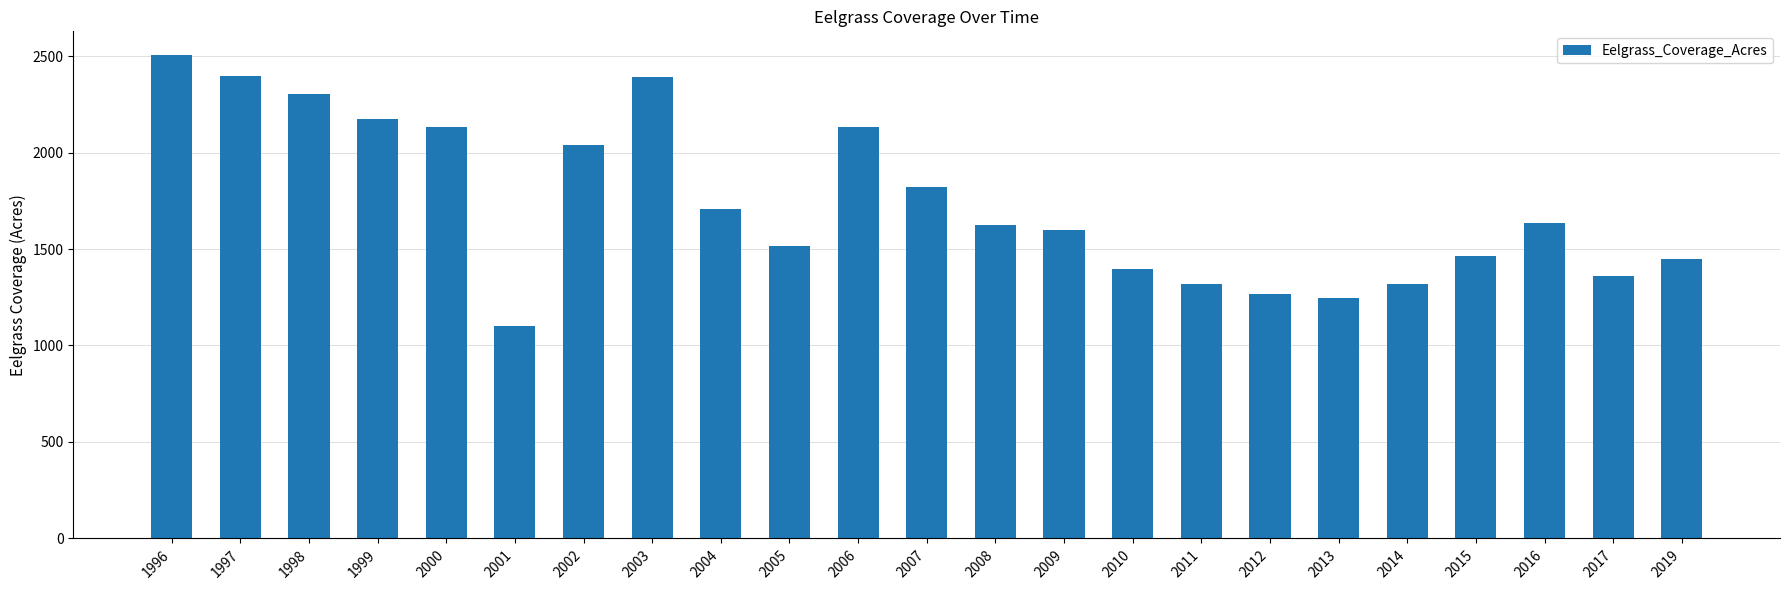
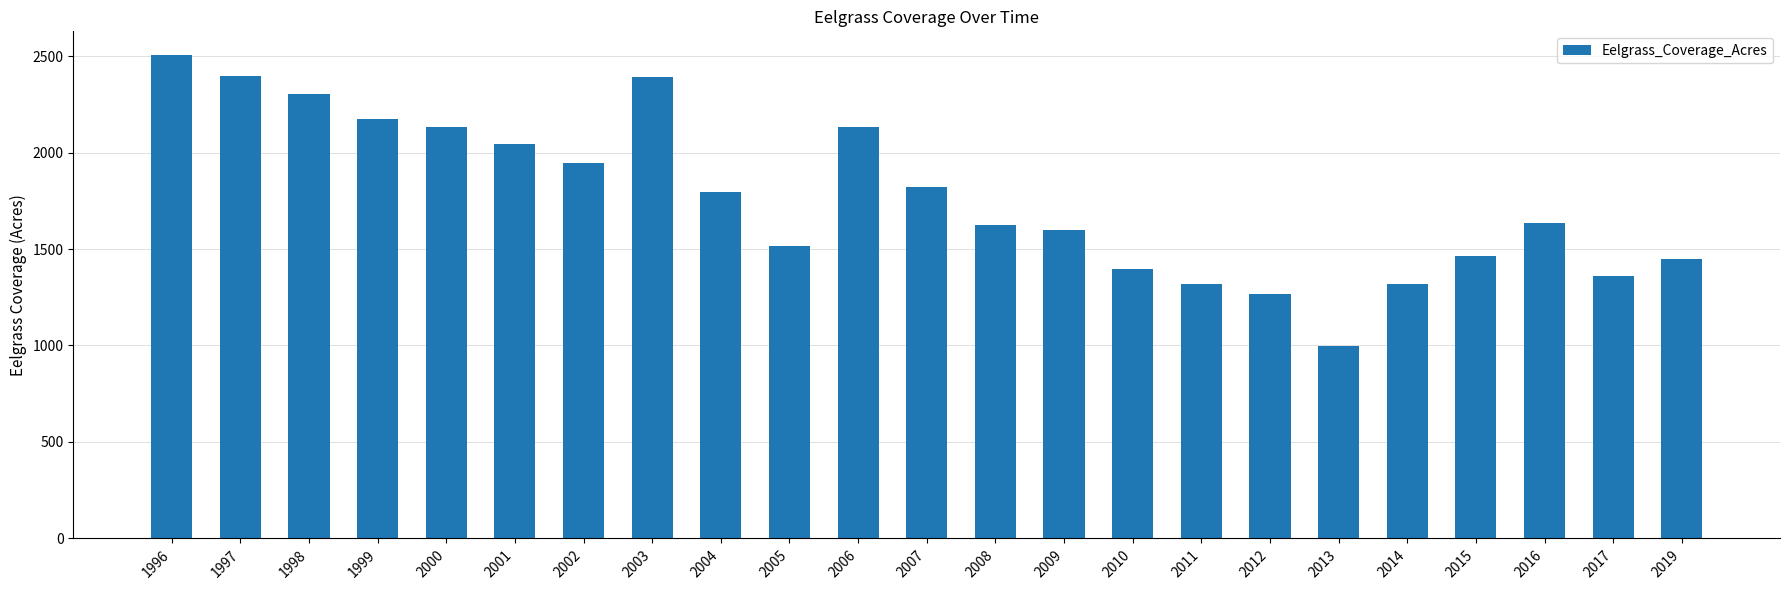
  {
    "1996": 2500,
    "1997": 2400,
    "1998": 2310,
    "1999": 2180,
    "2000": 2130,
-   "2001": 1100,
-   "2002": 2040,
+   "2001": 2040,
+   "2002": 1950,
    "2003": 2390,
-   "2004": 1710,
+   "2004": 1800,
    "2005": 1520,
    "2006": 2130,
    "2007": 1820,
    "2008": 1620,
    "2009": 1600,
    "2010": 1400,
    "2011": 1320,
    "2012": 1270,
-   "2013": 1250,
+   "2013": 1000,
    "2014": 1320,
    "2015": 1470,
    "2016": 1640,
    "2017": 1360,
    "2019": 1450
  }
